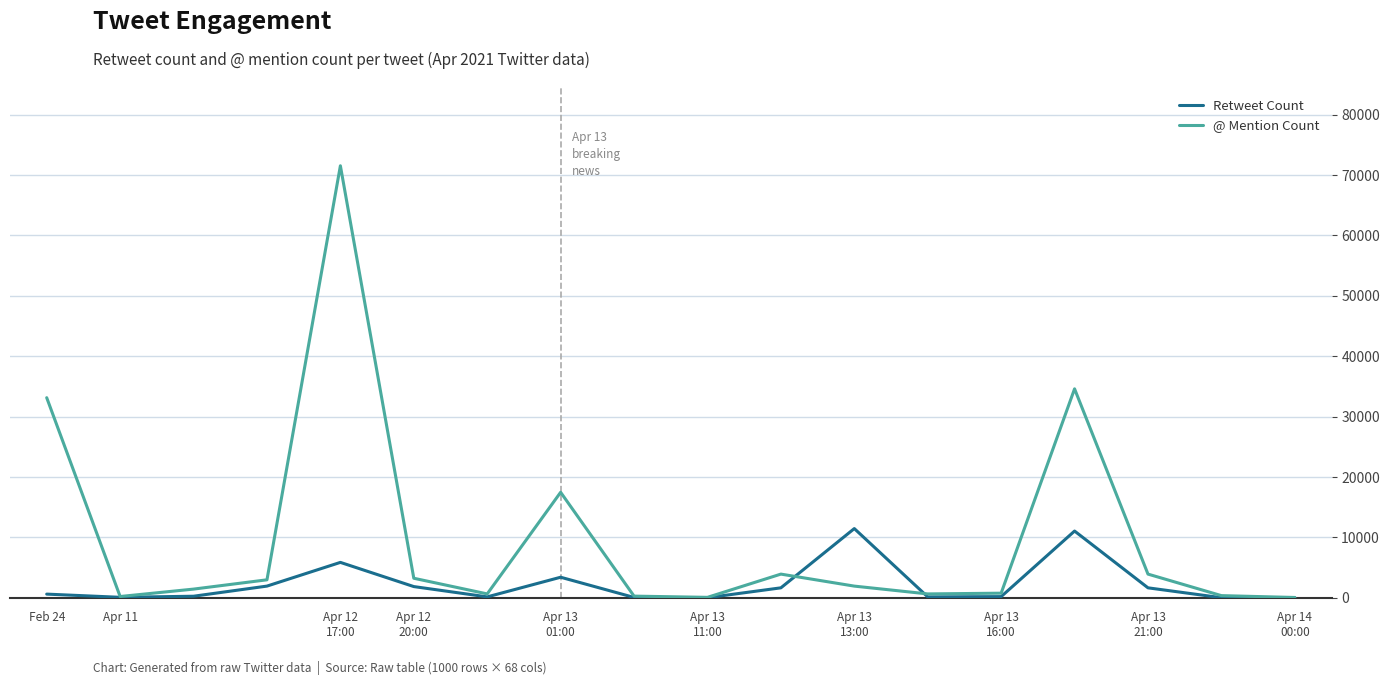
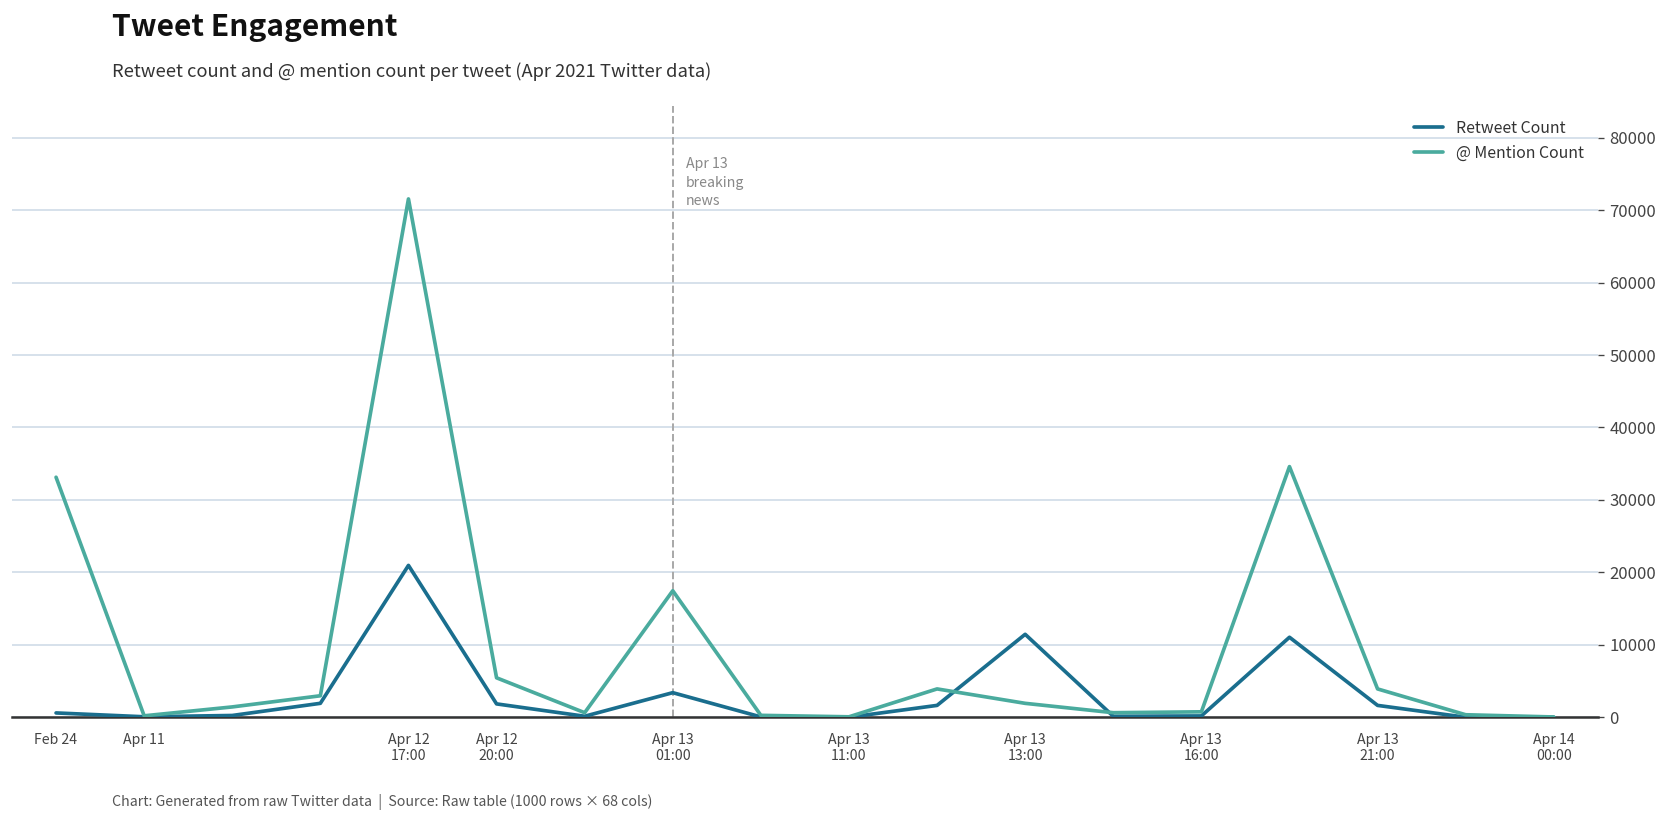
  {
    "Retweet Count": {
      "Feb 24": 1000,
-     "Apr 12 17:00": 6000,
+     "Apr 12 17:00": 21000,
      "Apr 12 20:00": 2000,
      "Apr 13 01:00": 3000,
      "Apr 13 13:00": 11000,
      "Apr 13 16:00": 0,
      "Apr 13 21:00": 2000
    },
    "@ Mention Count": {
      "Feb 24": 33000,
      "Apr 12 17:00": 72000,
-     "Apr 12 20:00": 3000,
+     "Apr 12 20:00": 5000,
      "Apr 13 01:00": 17000,
      "Apr 13 13:00": 2000,
      "Apr 13 16:00": 1000,
      "Apr 13 21:00": 4000
    }
  }
